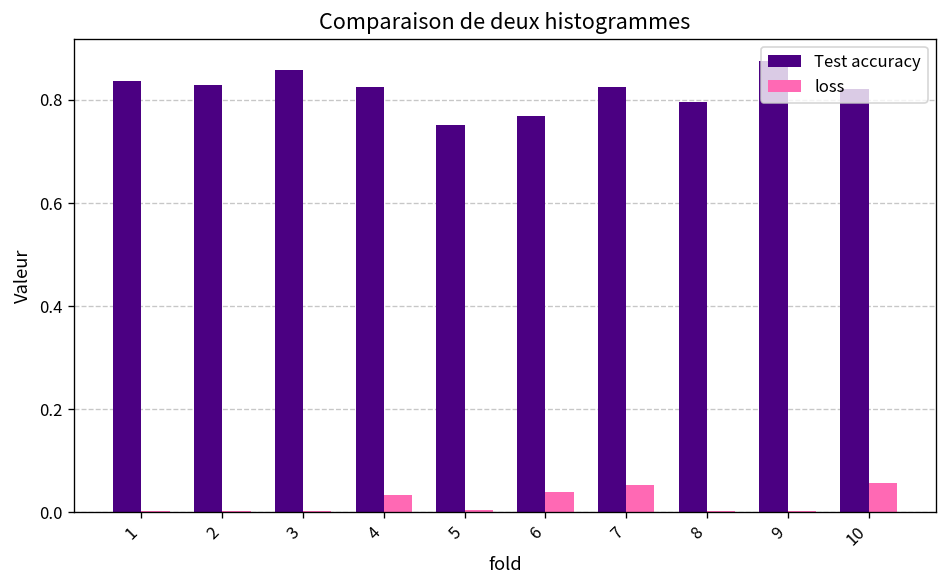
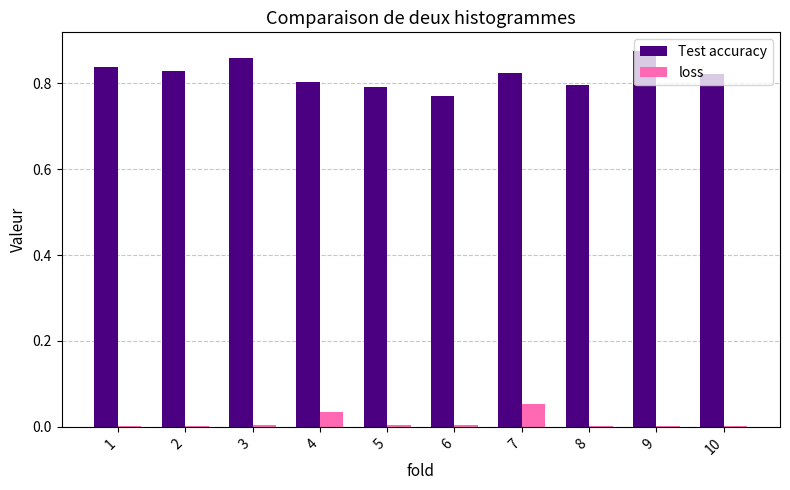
  {
    "Test accuracy": {
      "1": 0.84,
      "2": 0.83,
      "3": 0.86,
-     "4": 0.83,
-     "5": 0.75,
+     "4": 0.80,
+     "5": 0.79,
      "6": 0.77,
      "7": 0.83,
      "8": 0.80
    },
    "loss": {
      "4": 0.03,
-     "6": 0.04,
+     "6": 0.00,
      "7": 0.05,
-     "10": 0.06
+     "10": 0.00
    }
  }
